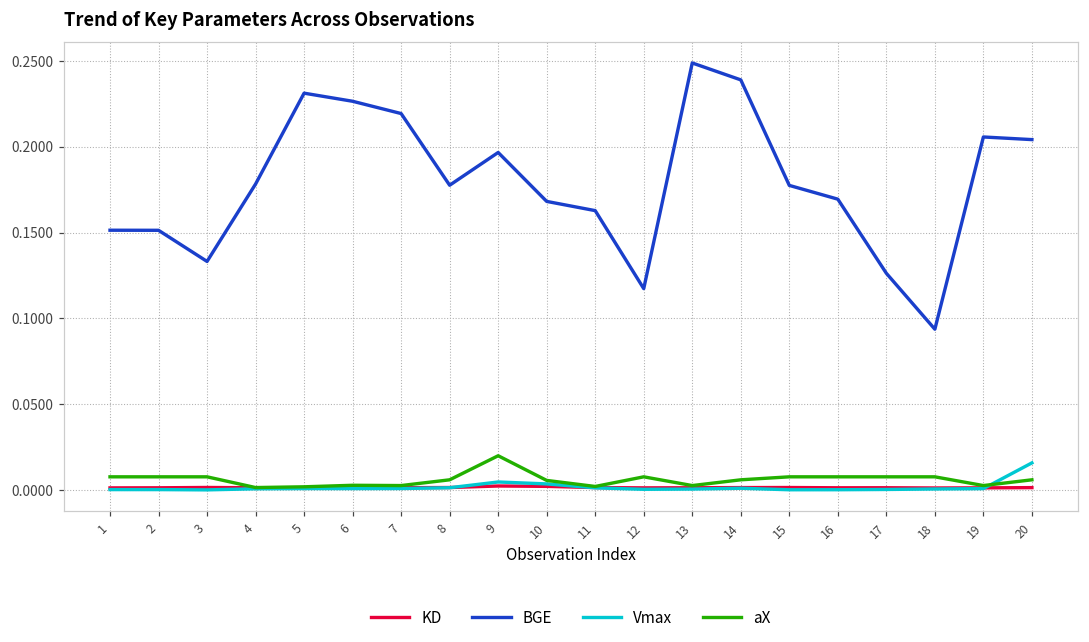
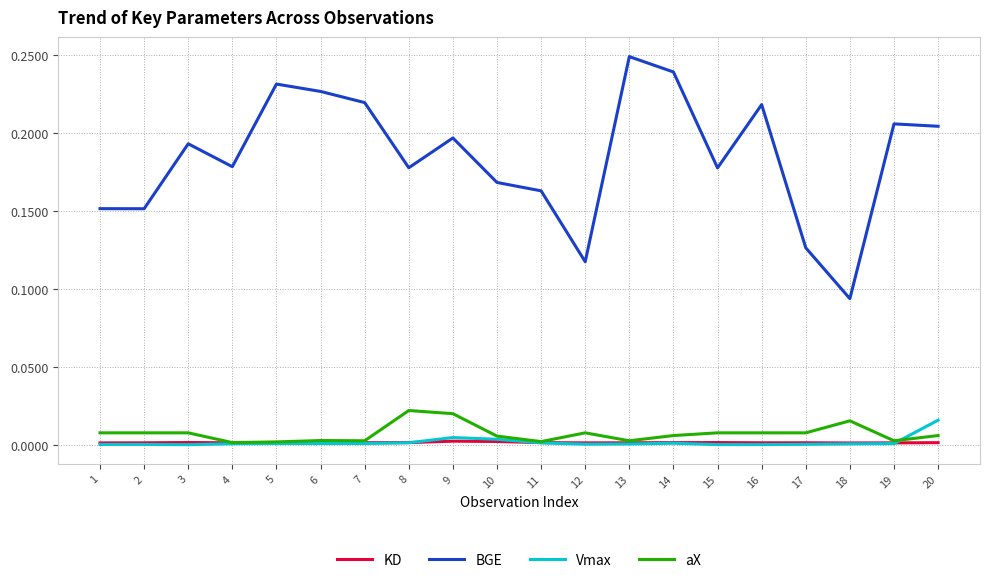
  {
    "KD": {
      "9": 0.002,
      "20": 0.001
    },
    "BGE": {
      "1": 0.151,
      "2": 0.151,
-     "3": 0.133,
+     "3": 0.193,
      "4": 0.178,
      "5": 0.231,
      "6": 0.227,
      "7": 0.219,
      "8": 0.178,
      "9": 0.197,
      "10": 0.168,
      "11": 0.163,
      "12": 0.117,
      "13": 0.249,
      "14": 0.239,
      "15": 0.178,
-     "16": 0.170,
+     "16": 0.218,
      "17": 0.126,
      "18": 0.094,
      "19": 0.206,
      "20": 0.204
    },
    "Vmax": {
      "9": 0.005,
      "20": 0.016
    },
    "aX": {
      "1": 0.008,
      "2": 0.008,
      "3": 0.008,
-     "8": 0.006,
+     "8": 0.022,
      "9": 0.020,
      "10": 0.006,
      "12": 0.008,
      "14": 0.006,
      "15": 0.008,
      "16": 0.008,
      "17": 0.008,
-     "18": 0.008,
+     "18": 0.015,
      "20": 0.006
    }
  }
